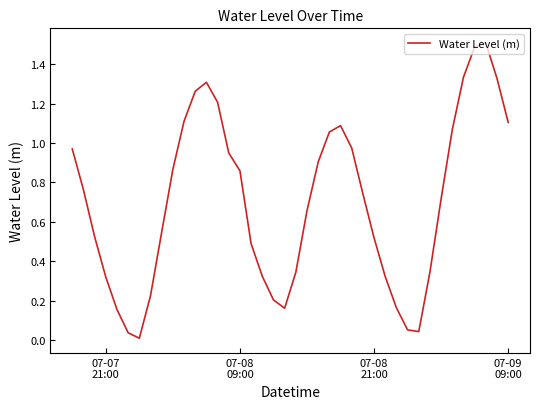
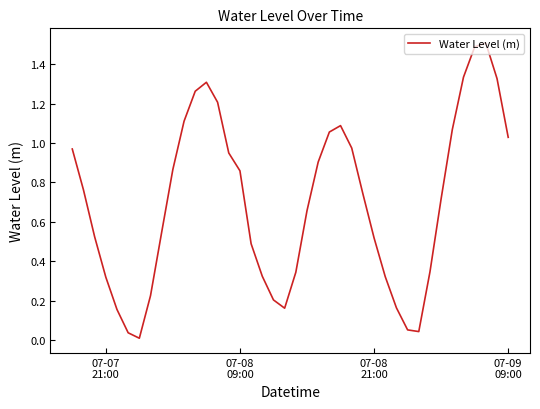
  {
    "07-07 21:00": 0.32,
    "07-08 09:00": 0.86,
    "07-08 21:00": 0.52,
-   "07-09 09:00": 1.11
+   "07-09 09:00": 1.03
  }
